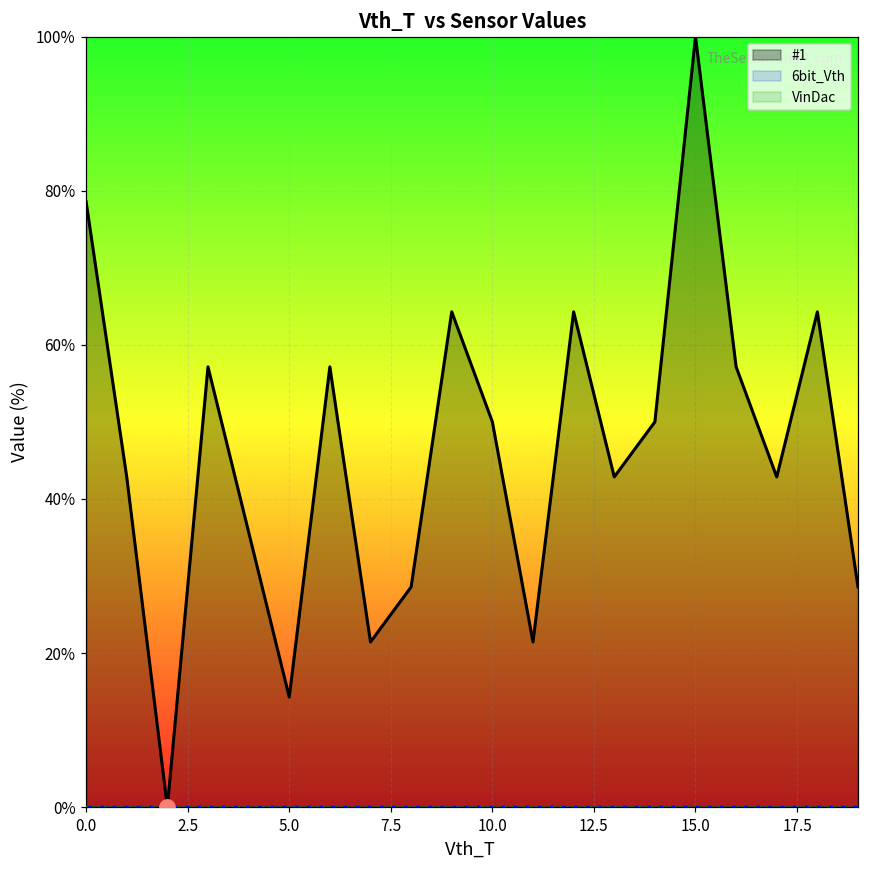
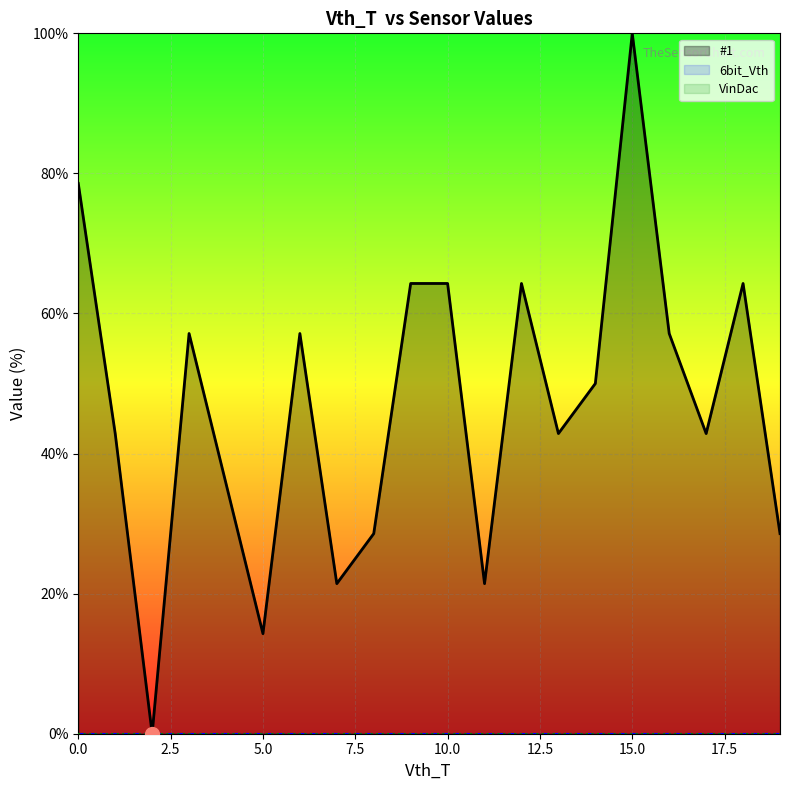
  {
    "#1": {
      "0.0": "79%",
      "5.0": "14%",
-     "10.0": "50%",
+     "10.0": "64%",
      "15.0": "100%"
    },
    "VinDac": {
      "0.0": "0%",
      "5.0": "0%",
      "10.0": "0%",
      "15.0": "0%"
    }
  }
